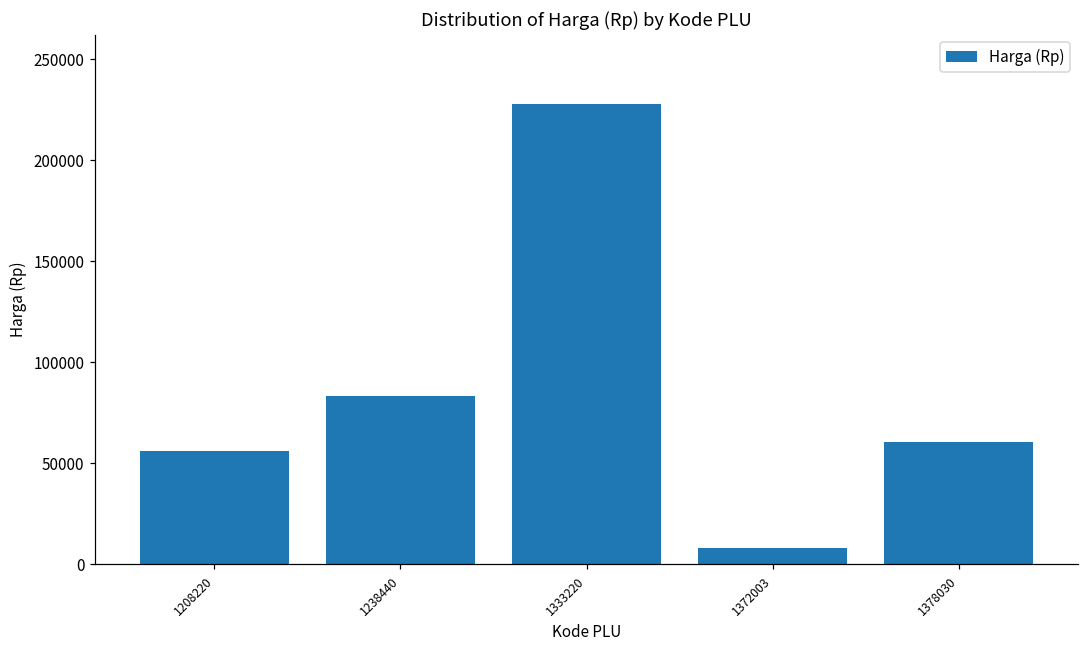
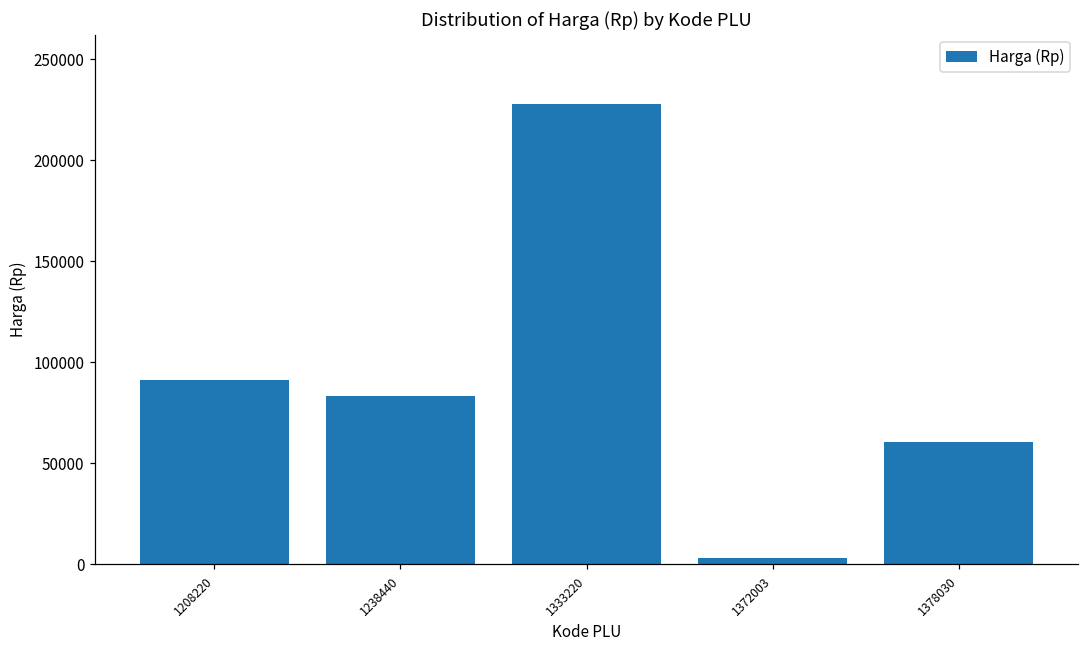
  {
-   "1208220": 56000,
+   "1208220": 91000,
    "1238440": 84000,
    "1333220": 228000,
-   "1372003": 8000,
+   "1372003": 3000,
    "1378030": 61000
  }
